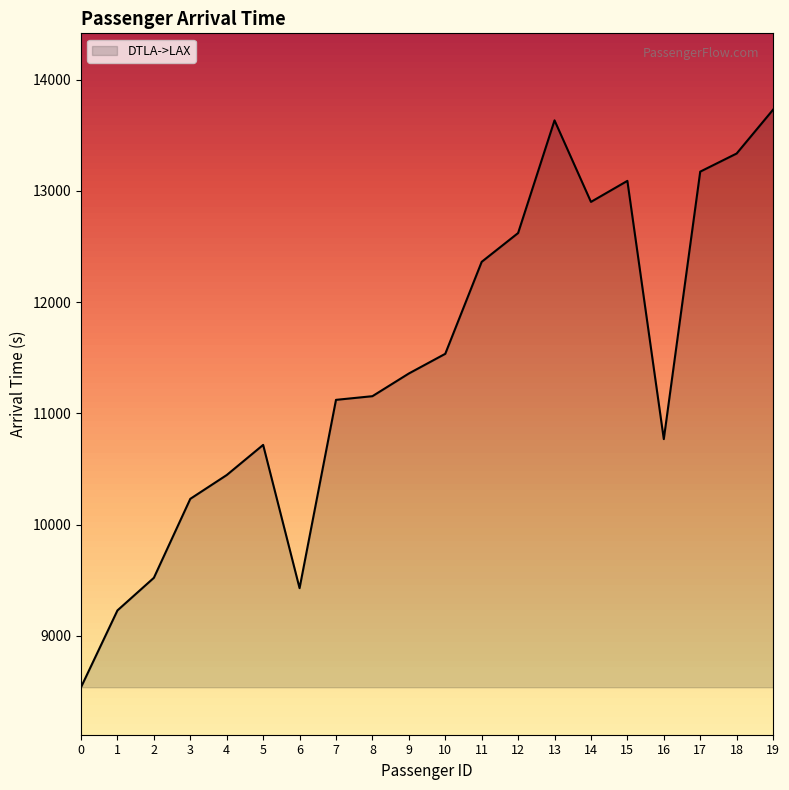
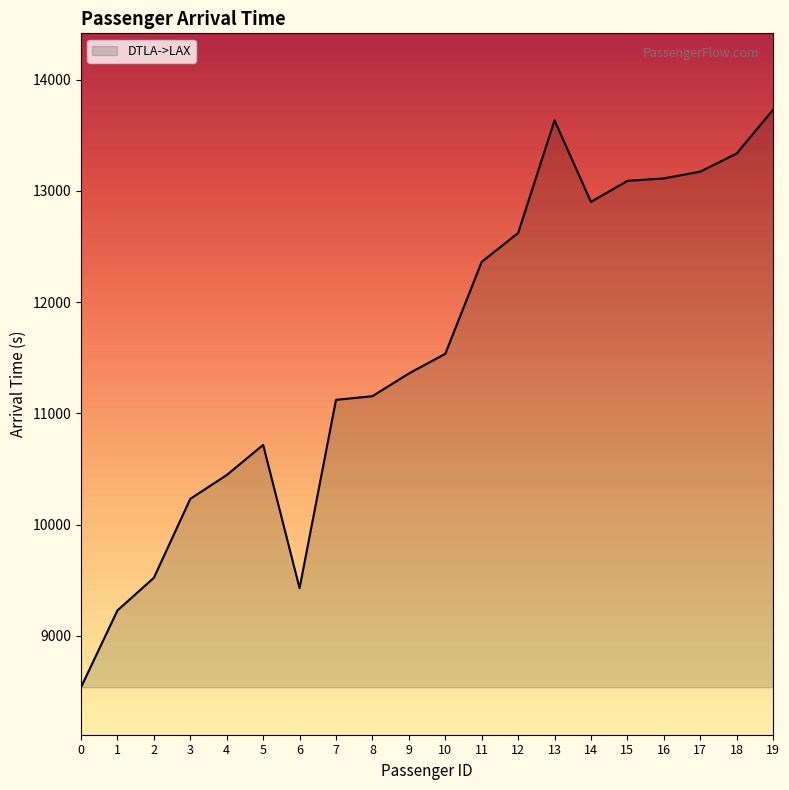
  {
    "0": 8540,
    "1": 9230,
    "2": 9520,
    "3": 10230,
    "4": 10450,
    "5": 10720,
    "6": 9430,
    "7": 11120,
    "8": 11160,
    "9": 11360,
    "10": 11540,
    "11": 12360,
    "12": 12620,
    "13": 13640,
    "14": 12900,
    "15": 13090,
-   "16": 10770,
+   "16": 13110,
    "17": 13170,
    "18": 13340,
    "19": 13730
  }
